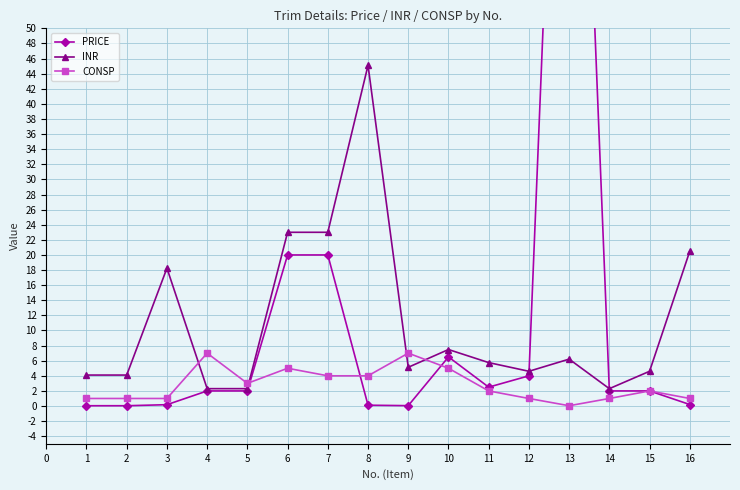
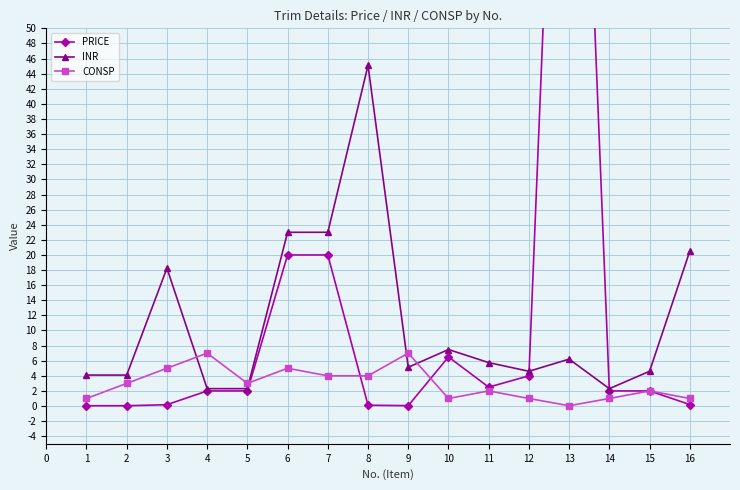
  {
    "CONSP": {
      "1": 1,
-     "2": 1,
-     "3": 1,
+     "2": 3,
+     "3": 5,
      "4": 7,
      "5": 3,
      "6": 5,
      "7": 4,
      "8": 4,
      "9": 7,
-     "10": 5,
+     "10": 1,
      "11": 2,
      "12": 1,
      "13": 0,
      "14": 1,
      "16": 1
    }
  }
